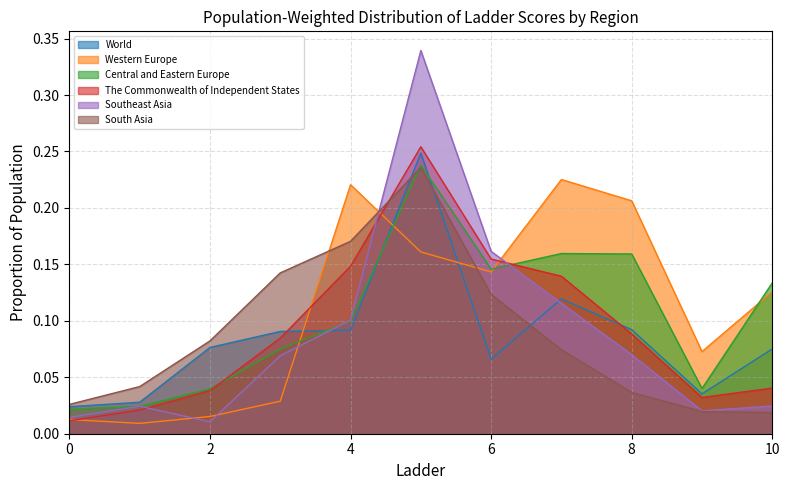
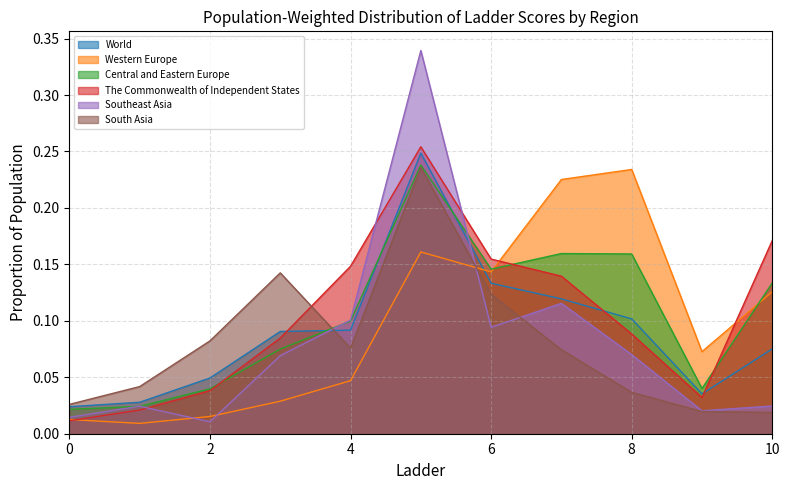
  {
    "World": {
-     "2": 0.076,
+     "2": 0.049,
      "4": 0.092,
-     "6": 0.066,
-     "8": 0.092,
+     "6": 0.133,
+     "8": 0.102,
      "10": 0.075
    },
    "Western Europe": {
      "2": 0.015,
-     "4": 0.221,
+     "4": 0.047,
      "6": 0.143,
-     "8": 0.206,
+     "8": 0.234,
      "10": 0.126
    },
    "Central and Eastern Europe": {
      "0": 0.022,
      "6": 0.146,
      "8": 0.159,
      "10": 0.134
    },
    "The Commonwealth of Independent States": {
      "4": 0.148,
      "6": 0.155,
      "8": 0.088,
-     "10": 0.040
+     "10": 0.171
    },
    "Southeast Asia": {
      "2": 0.011,
-     "6": 0.162,
+     "6": 0.094,
      "8": 0.070,
      "10": 0.025
    },
    "South Asia": {
      "2": 0.082,
-     "4": 0.170,
+     "4": 0.076,
      "6": 0.123,
      "8": 0.037,
      "10": 0.019
    }
  }
